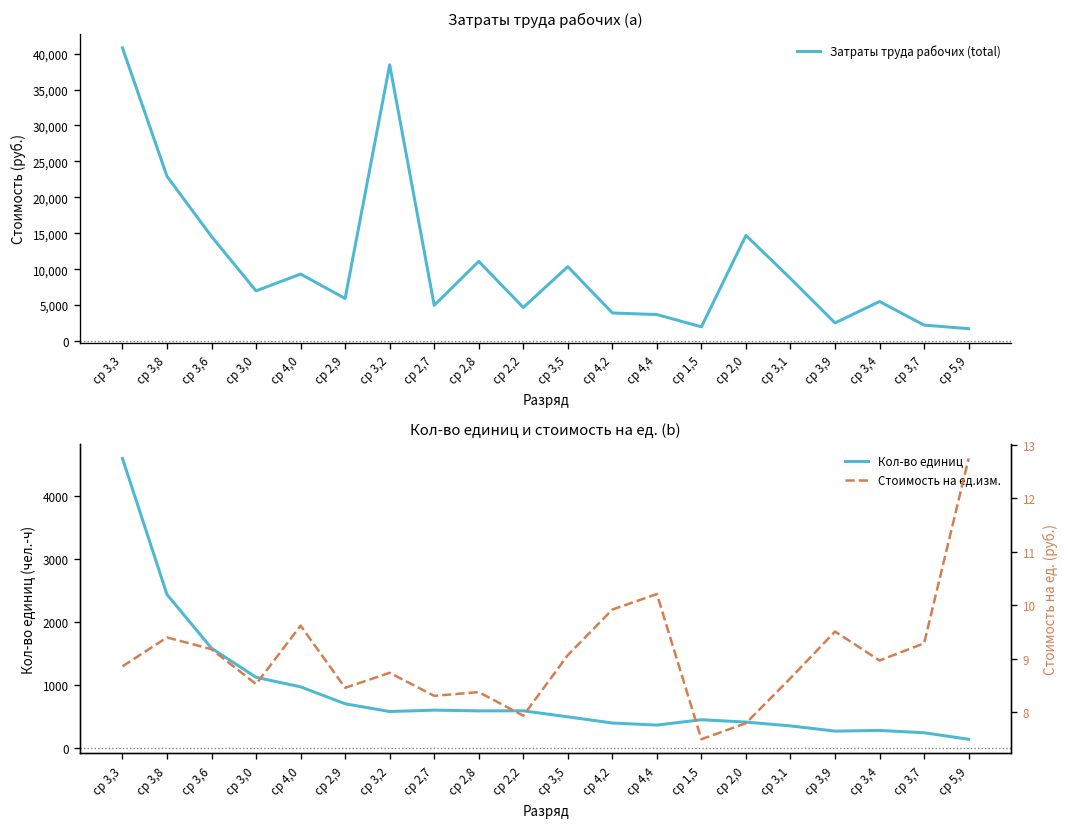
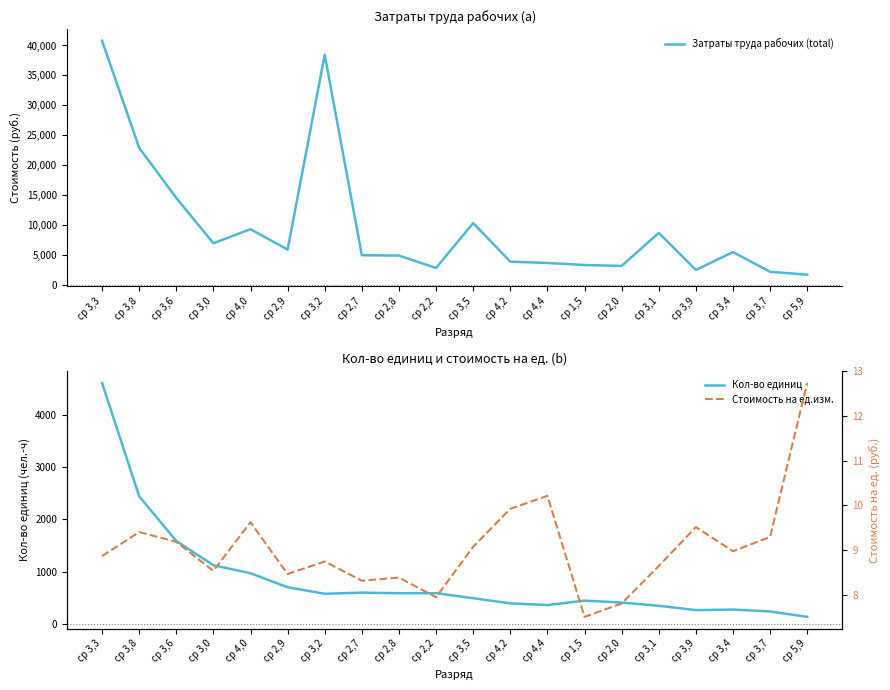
  {
    "Затраты труда рабочих (а)": {
      "ср 3,3": "41,000",
      "ср 3,8": "23,000",
      "ср 3,6": "15,000",
      "ср 3,0": "7,000",
      "ср 4,0": "9,000",
      "ср 2,9": "6,000",
      "ср 3,2": "38,000",
      "ср 2,7": "5,000",
-     "ср 2,8": "11,000",
-     "ср 2,2": "5,000",
+     "ср 2,8": "5,000",
+     "ср 2,2": "3,000",
      "ср 3,5": "10,000",
      "ср 4,2": "4,000",
      "ср 4,4": "4,000",
-     "ср 1,5": "2,000",
-     "ср 2,0": "15,000",
+     "ср 1,5": "3,000",
+     "ср 2,0": "3,000",
      "ср 3,1": "9,000",
      "ср 3,9": "3,000",
      "ср 3,4": "5,000",
      "ср 3,7": "2,000",
      "ср 5,9": "2,000"
    }
  }
